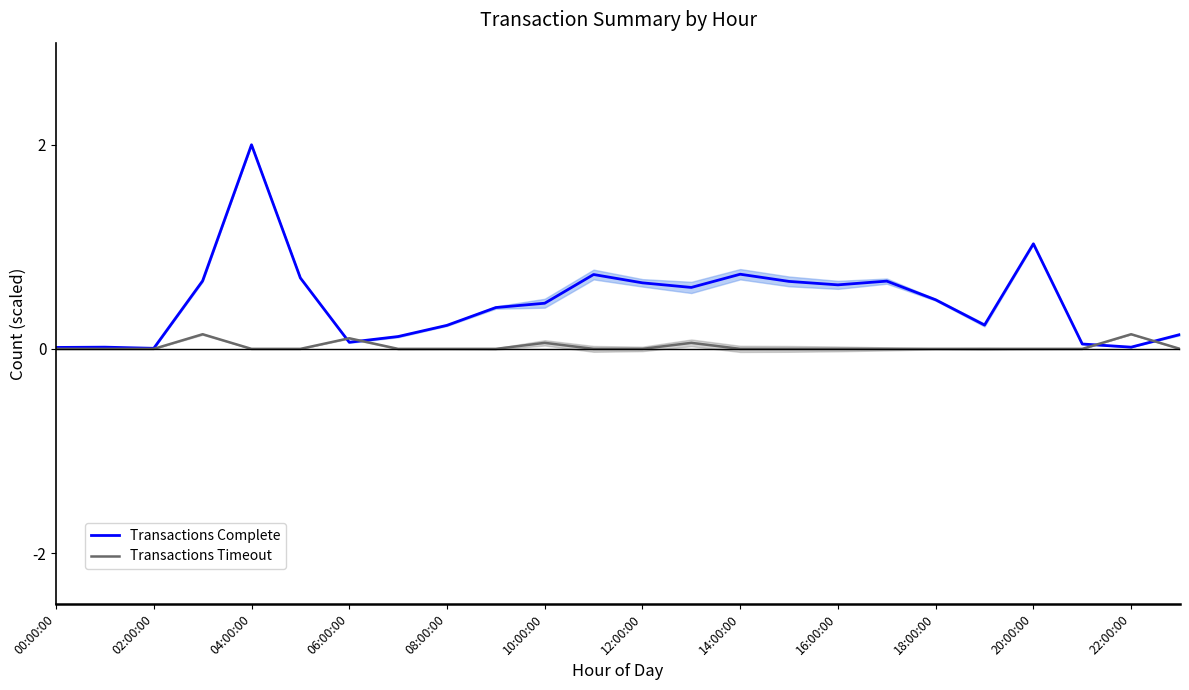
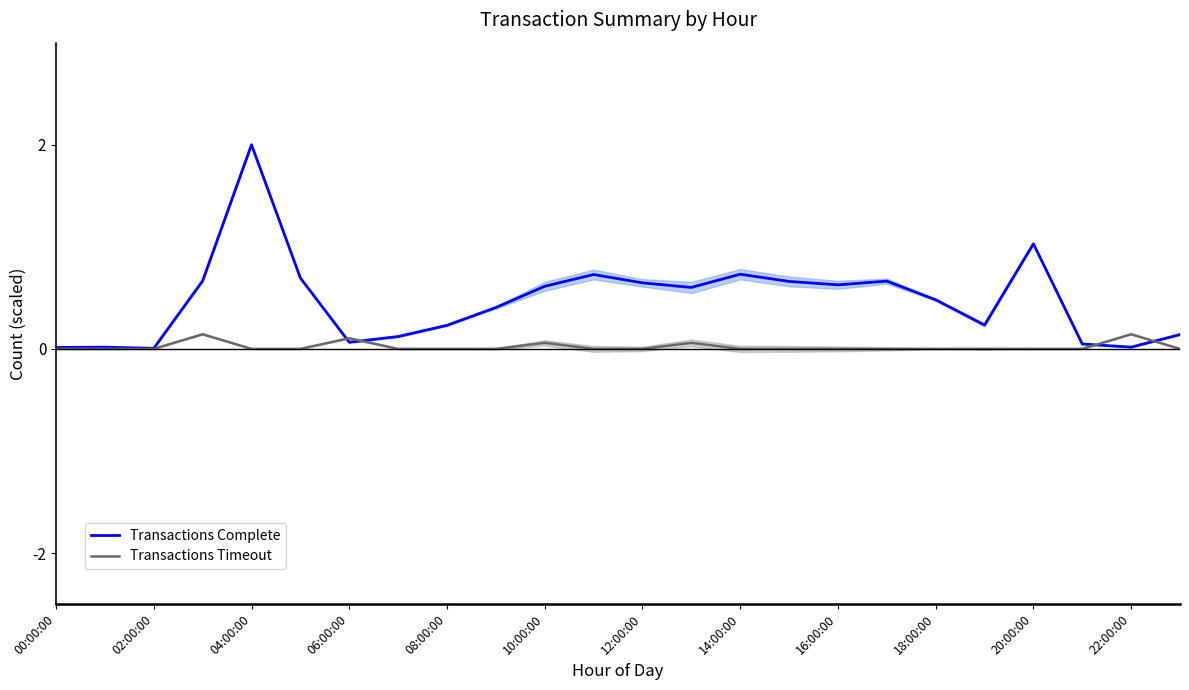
  {
    "Transactions Complete": {
-     "10:00:00": 0.45,
+     "10:00:00": 0.61,
      "12:00:00": 0.65,
      "14:00:00": 0.73,
      "16:00:00": 0.63
    }
  }
